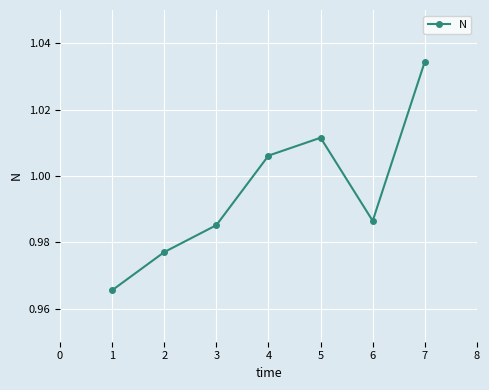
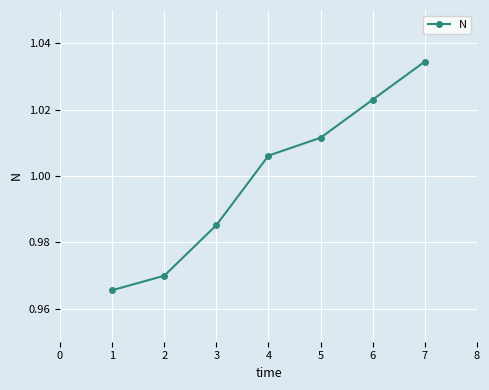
  {
    "1": 0.966,
-   "2": 0.977,
+   "2": 0.970,
    "3": 0.985,
    "4": 1.006,
    "5": 1.011,
-   "6": 0.986,
+   "6": 1.023,
    "7": 1.034
  }
